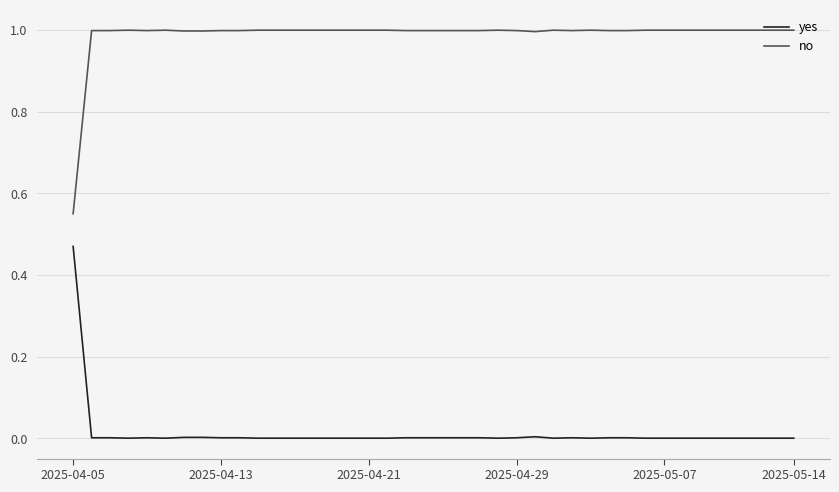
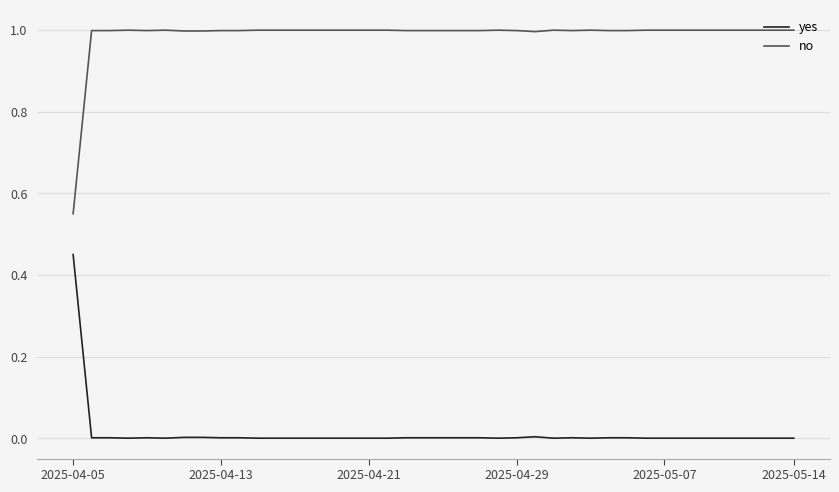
  {
    "yes": {
-     "2025-04-05": 0.47,
+     "2025-04-05": 0.45,
      "2025-04-13": 0.00,
      "2025-04-21": 0.00,
      "2025-04-29": 0.00,
      "2025-05-07": 0.00,
      "2025-05-14": 0.00
    },
    "no": {
      "2025-04-05": 0.55,
      "2025-04-13": 1.00,
      "2025-04-21": 1.00,
      "2025-04-29": 1.00,
      "2025-05-07": 1.00
    }
  }
